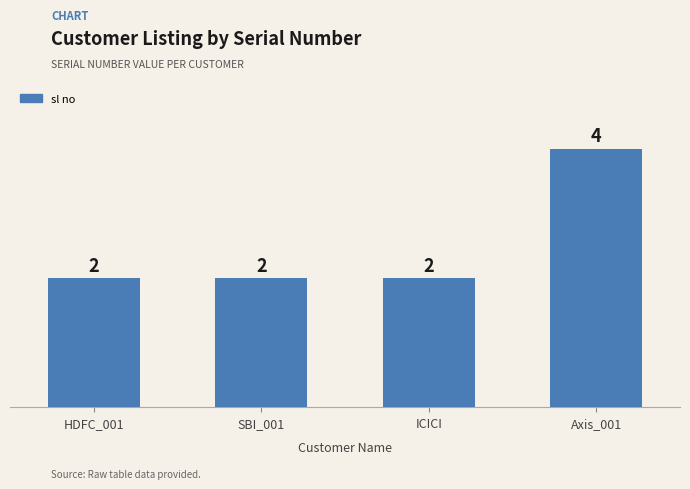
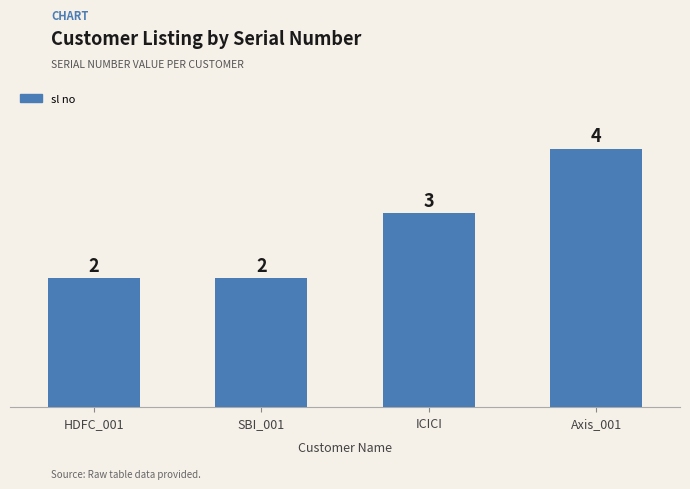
  {
    "HDFC_001": 2,
    "SBI_001": 2,
-   "ICICI": 2,
+   "ICICI": 3,
    "Axis_001": 4
  }
